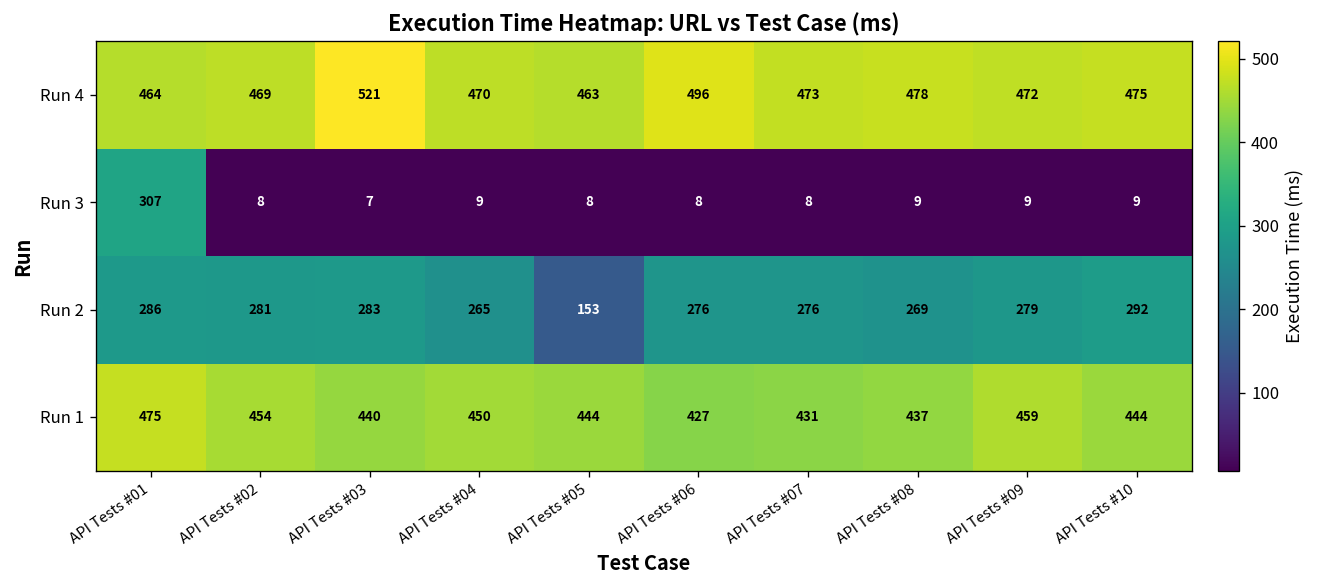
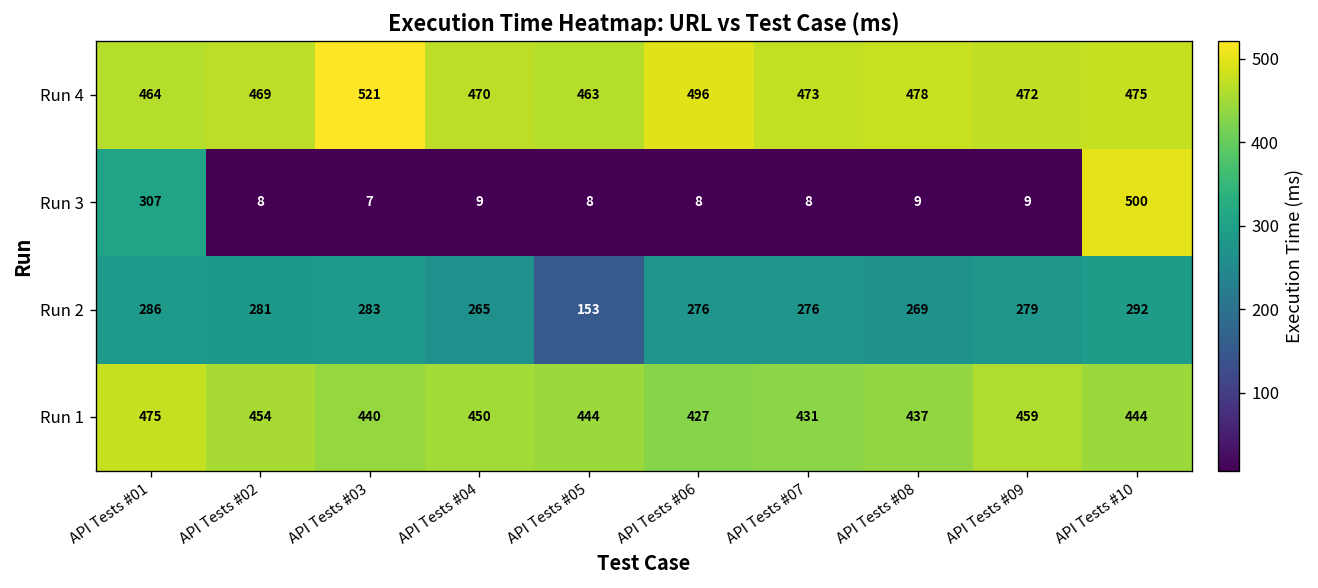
  {
    "Run 4": {
      "API Tests #01": 464,
      "API Tests #02": 469,
      "API Tests #03": 521,
      "API Tests #04": 470,
      "API Tests #05": 463,
      "API Tests #06": 496,
      "API Tests #07": 473,
      "API Tests #08": 478,
      "API Tests #09": 472,
      "API Tests #10": 475
    },
    "Run 3": {
      "API Tests #01": 307,
      "API Tests #02": 8,
      "API Tests #03": 7,
      "API Tests #04": 9,
      "API Tests #05": 8,
      "API Tests #06": 8,
      "API Tests #07": 8,
      "API Tests #08": 9,
      "API Tests #09": 9,
-     "API Tests #10": 9
+     "API Tests #10": 500
    },
    "Run 2": {
      "API Tests #01": 286,
      "API Tests #02": 281,
      "API Tests #03": 283,
      "API Tests #04": 265,
      "API Tests #05": 153,
      "API Tests #06": 276,
      "API Tests #07": 276,
      "API Tests #08": 269,
      "API Tests #09": 279,
      "API Tests #10": 292
    },
    "Run 1": {
      "API Tests #01": 475,
      "API Tests #02": 454,
      "API Tests #03": 440,
      "API Tests #04": 450,
      "API Tests #05": 444,
      "API Tests #06": 427,
      "API Tests #07": 431,
      "API Tests #08": 437,
      "API Tests #09": 459,
      "API Tests #10": 444
    }
  }
